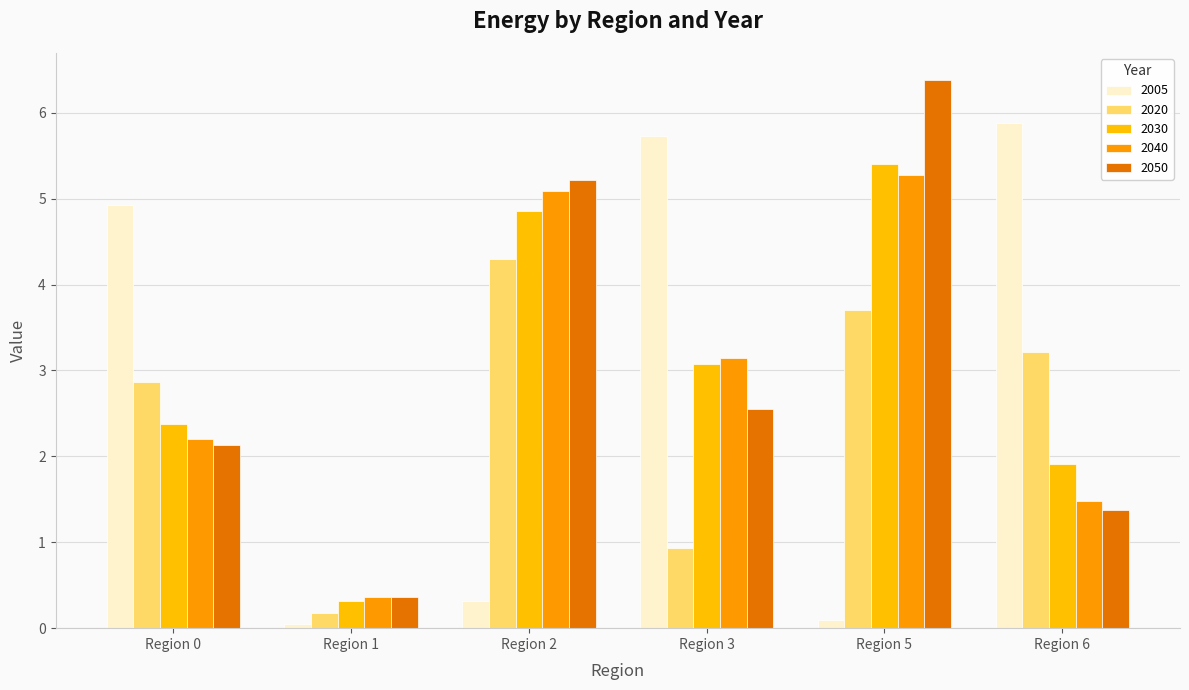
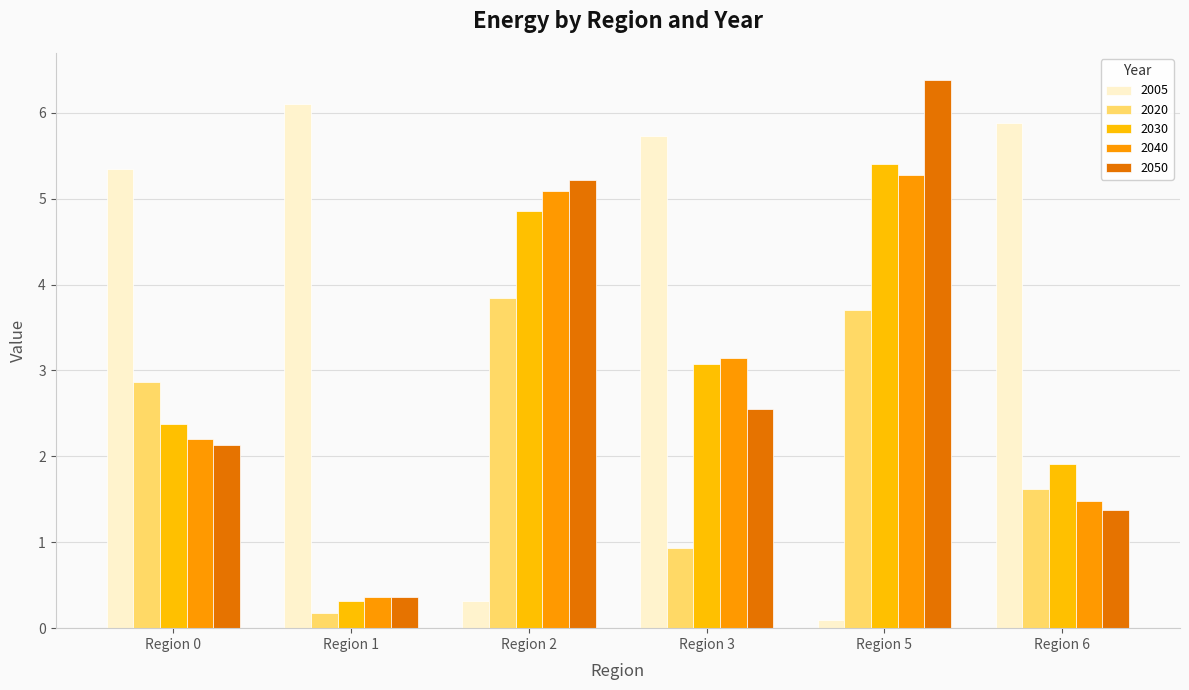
  {
    "2005": {
-     "Region 0": 4.9,
-     "Region 1": 0.0,
+     "Region 0": 5.3,
+     "Region 1": 6.1,
      "Region 2": 0.3,
      "Region 3": 5.7,
      "Region 5": 0.1,
      "Region 6": 5.9
    },
    "2020": {
      "Region 0": 2.9,
      "Region 1": 0.2,
-     "Region 2": 4.3,
+     "Region 2": 3.8,
      "Region 3": 0.9,
      "Region 5": 3.7,
-     "Region 6": 3.2
+     "Region 6": 1.6
    }
  }
